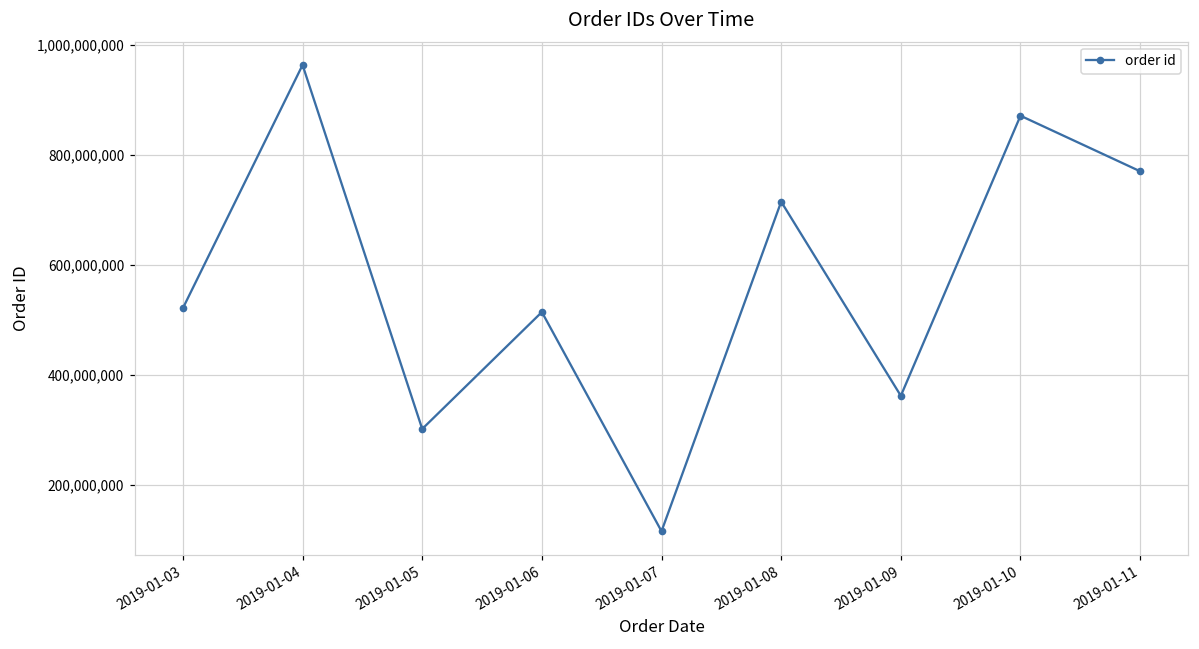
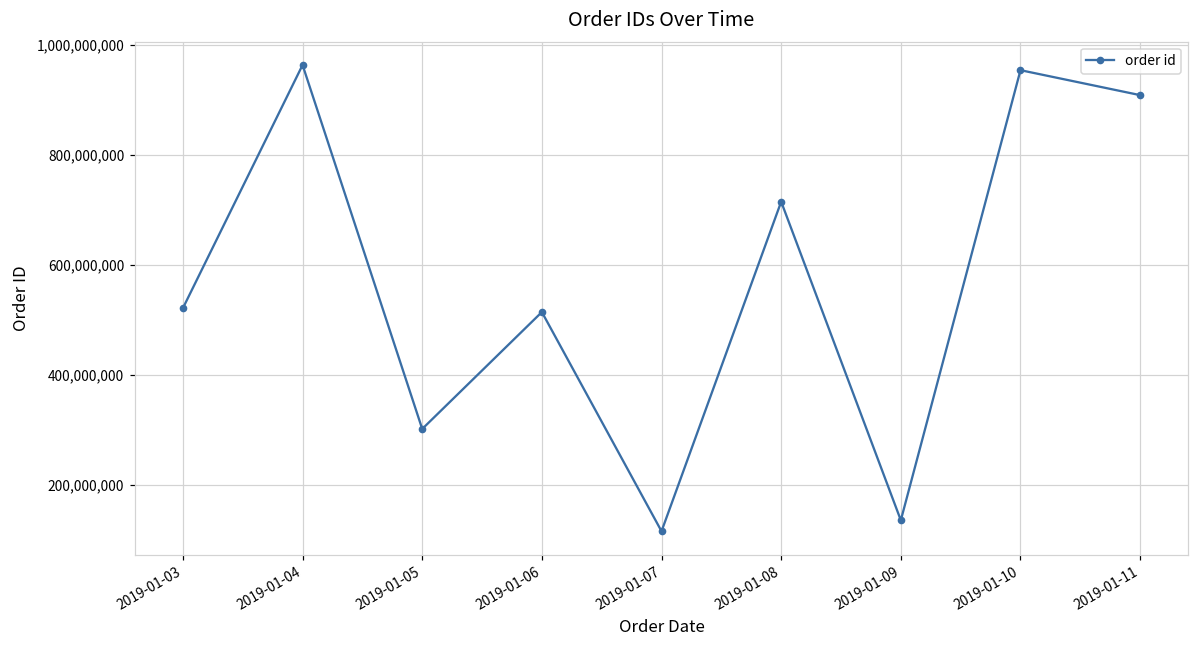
  {
    "2019-01-03": "520,000,000",
    "2019-01-04": "960,000,000",
    "2019-01-05": "300,000,000",
    "2019-01-06": "510,000,000",
    "2019-01-07": "120,000,000",
    "2019-01-08": "720,000,000",
-   "2019-01-09": "360,000,000",
-   "2019-01-10": "870,000,000",
-   "2019-01-11": "770,000,000"
+   "2019-01-09": "140,000,000",
+   "2019-01-10": "950,000,000",
+   "2019-01-11": "910,000,000"
  }
